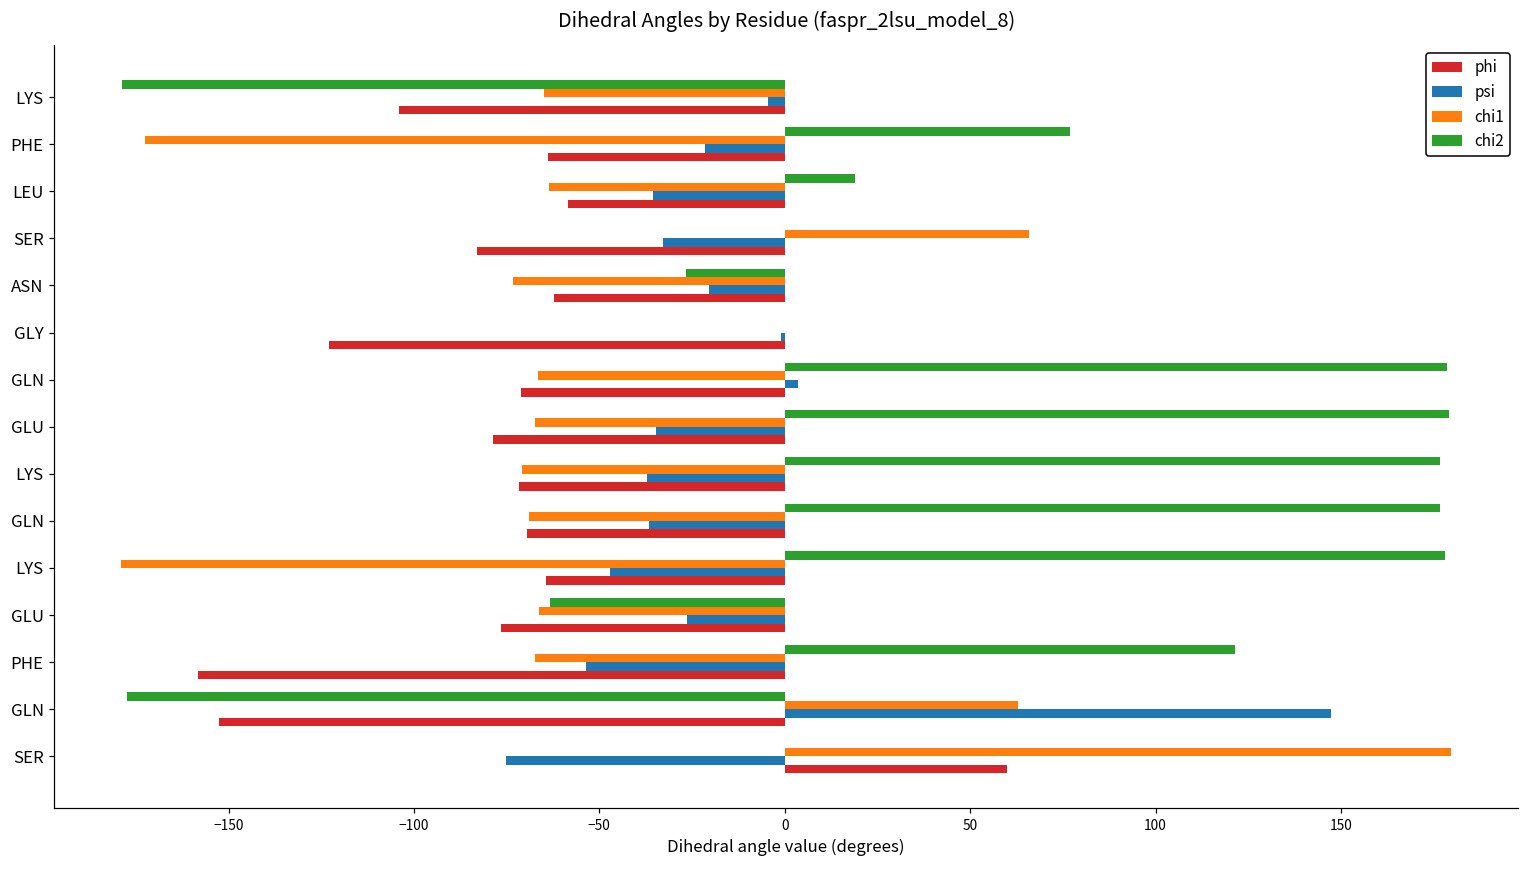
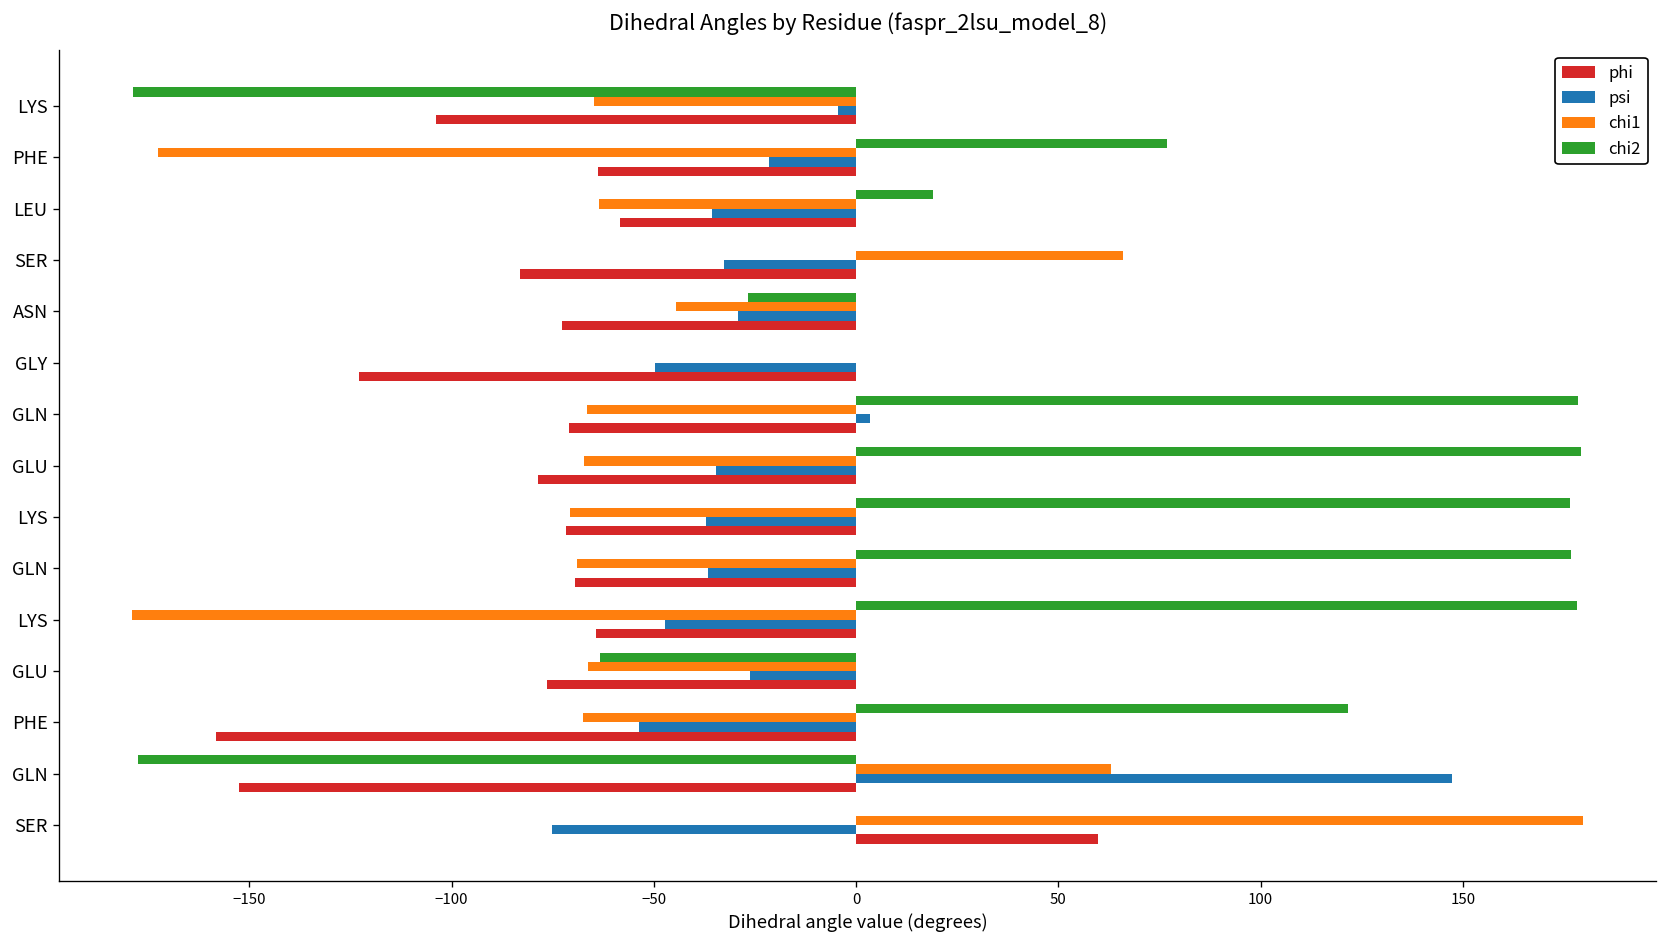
  {
    "phi": {
      "LEU": -58,
-     "ASN": -62,
+     "ASN": -73,
      "GLY": -123
    },
    "psi": {
      "LEU": -36,
-     "ASN": -21,
-     "GLY": -1
+     "ASN": -29,
+     "GLY": -50
    },
    "chi1": {
      "LEU": -64,
-     "ASN": -73,
+     "ASN": -44,
      "GLY": 0
    },
    "chi2": {
      "LEU": 19,
      "ASN": -27,
      "GLY": 0
    }
  }
